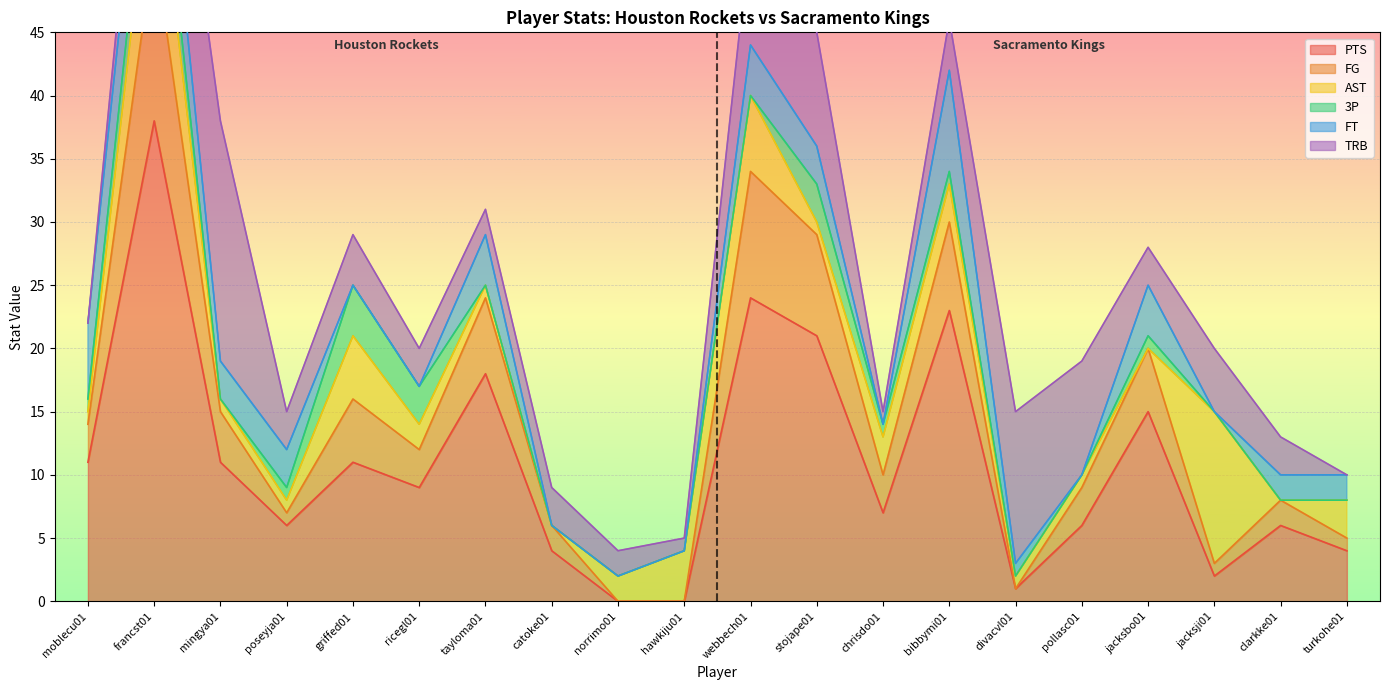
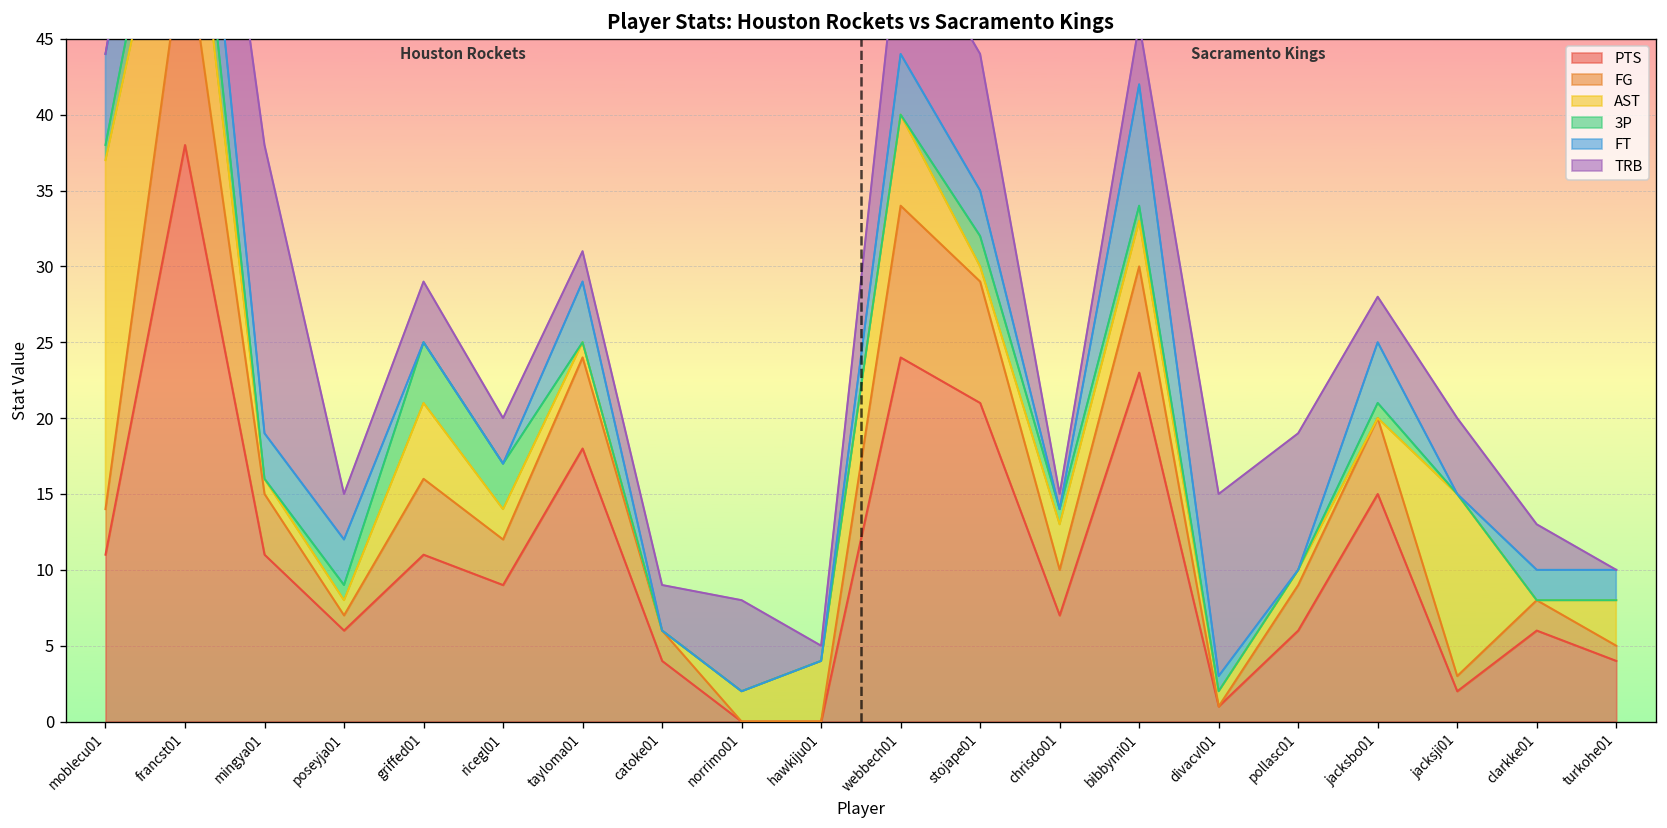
  {
    "AST": {
-     "moblecu01": 1,
+     "moblecu01": 23,
      "poseyja01": 1,
      "griffed01": 5,
      "ricegl01": 2,
      "stojape01": 1,
      "chrisdo01": 3,
      "bibbymi01": 3
    },
    "3P": {
      "moblecu01": 1,
      "poseyja01": 1,
-     "stojape01": 3,
+     "stojape01": 2,
      "bibbymi01": 1,
      "jacksbo01": 1
    },
    "FT": {
      "mingya01": 3,
      "poseyja01": 3,
      "tayloma01": 4,
      "webbech01": 4,
      "stojape01": 3,
      "bibbymi01": 8,
      "divacvl01": 1,
      "jacksbo01": 4,
      "clarkke01": 2
    },
    "TRB": {
      "mingya01": 19,
      "poseyja01": 3,
      "griffed01": 4,
      "ricegl01": 3,
      "tayloma01": 2,
      "catoke01": 3,
-     "norrimo01": 2,
+     "norrimo01": 6,
      "hawkiju01": 1,
      "stojape01": 9,
      "chrisdo01": 1,
      "divacvl01": 12,
      "pollasc01": 9,
      "jacksbo01": 3,
      "jacksji01": 5,
      "clarkke01": 3
    }
  }
